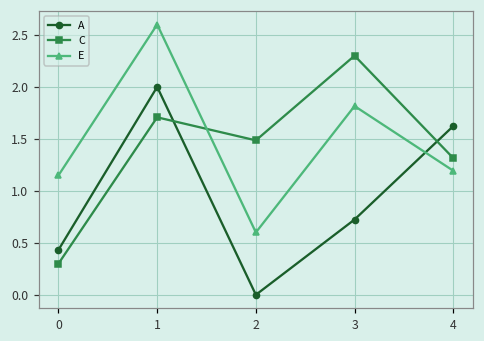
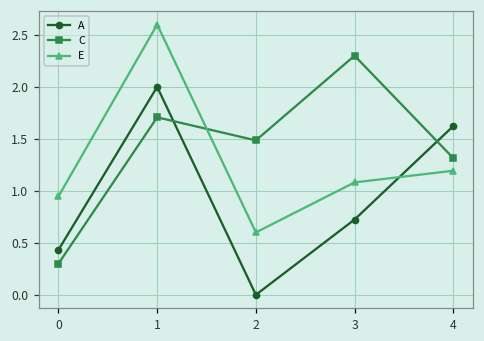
  {
    "E": {
-     "0": 1.1,
+     "0": 0.9,
      "1": 2.6,
      "2": 0.6,
-     "3": 1.8,
+     "3": 1.1,
      "4": 1.2
    }
  }
